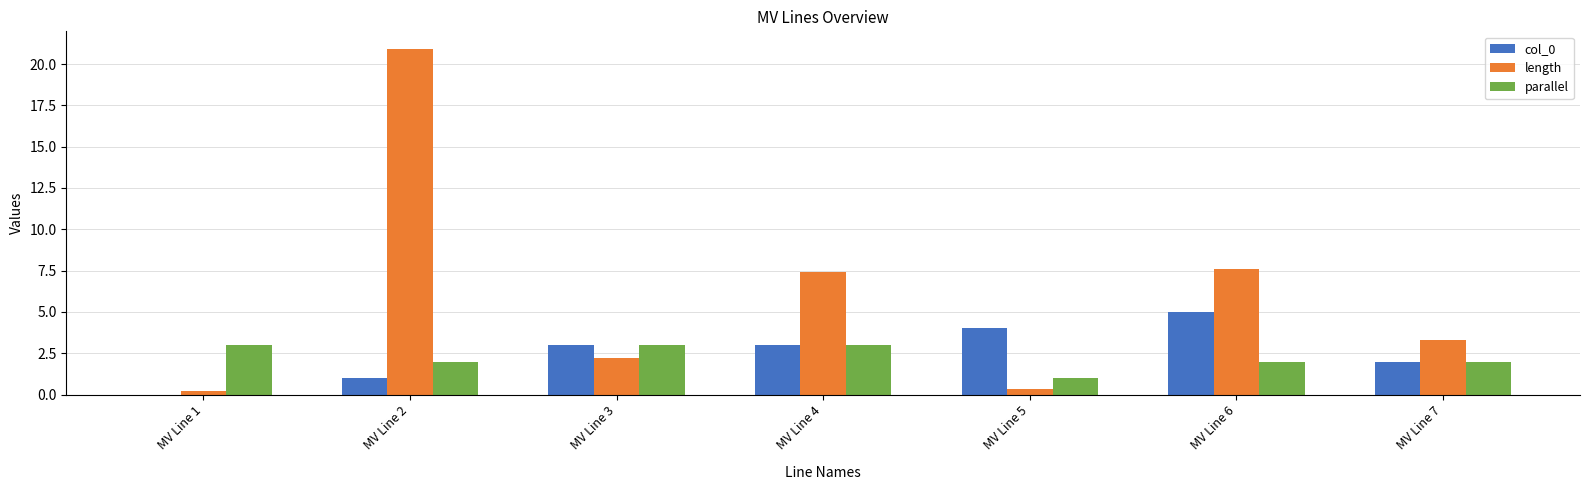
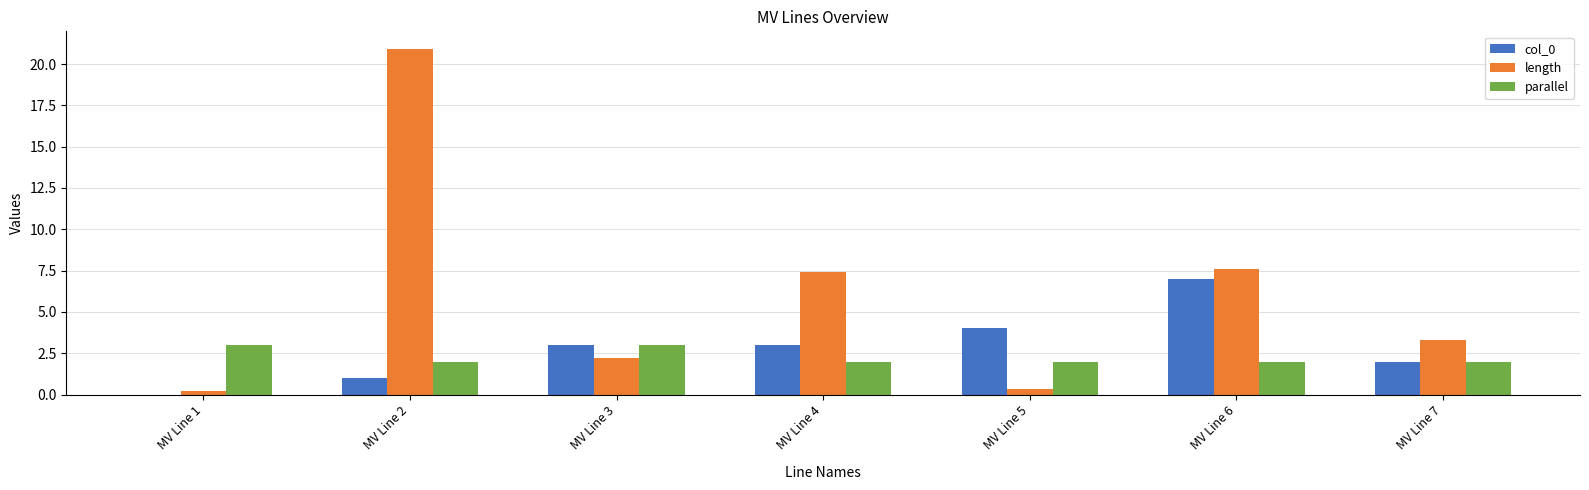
  {
    "col_0": {
      "MV Line 1": 0,
      "MV Line 2": 1,
      "MV Line 3": 3,
      "MV Line 4": 3,
      "MV Line 5": 4,
-     "MV Line 6": 5,
+     "MV Line 6": 7,
      "MV Line 7": 2
    },
    "length": {
      "MV Line 1": 0.2,
      "MV Line 2": 21,
      "MV Line 3": 2.2,
      "MV Line 4": 7.4,
      "MV Line 5": 0.4,
      "MV Line 6": 7.6,
      "MV Line 7": 3.3
    },
    "parallel": {
      "MV Line 1": 3,
      "MV Line 2": 2,
      "MV Line 3": 3,
-     "MV Line 4": 3,
-     "MV Line 5": 1,
+     "MV Line 4": 2,
+     "MV Line 5": 2,
      "MV Line 6": 2,
      "MV Line 7": 2
    }
  }
